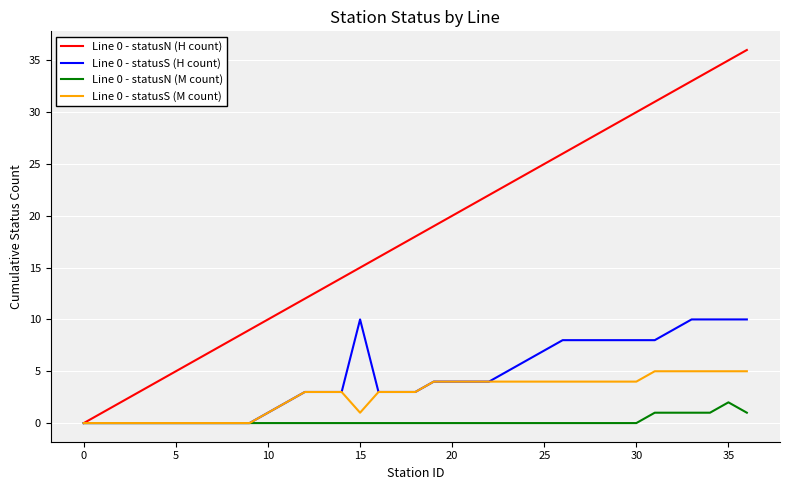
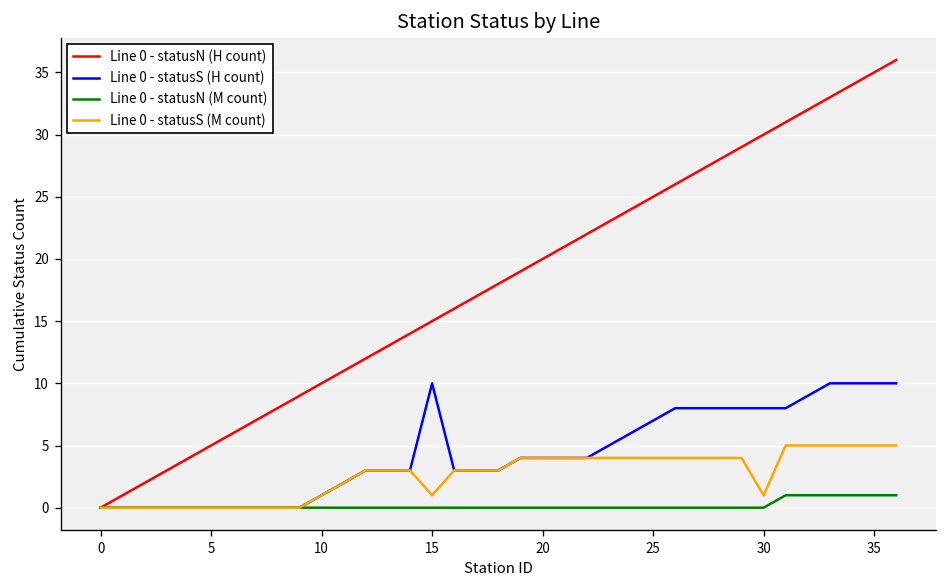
  {
    "Line 0 - statusN (H count)": {
      "5": 5,
      "10": 10,
      "15": 15,
      "20": 20,
      "25": 25,
      "30": 30,
      "35": 35
    },
    "Line 0 - statusS (H count)": {
      "15": 10,
      "25": 7,
      "30": 8,
      "35": 10
    },
    "Line 0 - statusN (M count)": {
      "10": 0,
      "15": 0,
      "20": 0,
      "25": 0,
      "30": 0,
-     "35": 2
+     "35": 1
    },
    "Line 0 - statusS (M count)": {
      "15": 1,
      "25": 4,
-     "30": 4,
+     "30": 1,
      "35": 5
    }
  }
